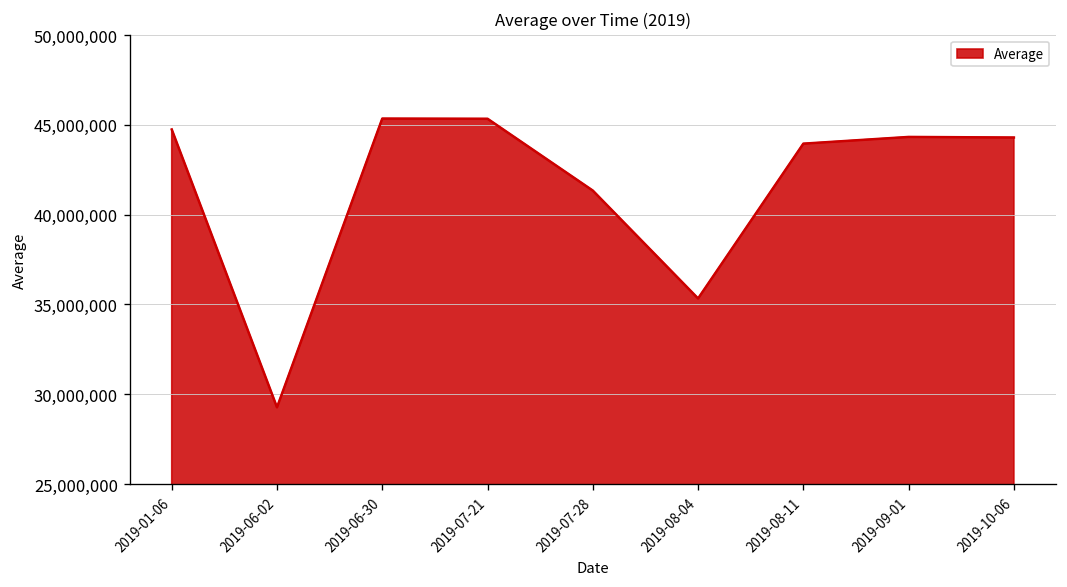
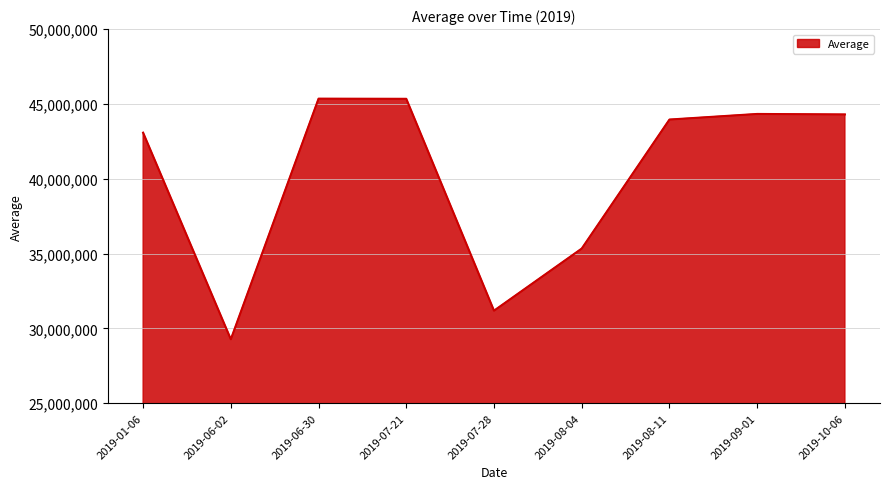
  {
-   "2019-01-06": "44,700,000",
+   "2019-01-06": "43,100,000",
    "2019-06-02": "29,300,000",
    "2019-06-30": "45,400,000",
    "2019-07-21": "45,300,000",
-   "2019-07-28": "41,300,000",
+   "2019-07-28": "31,200,000",
    "2019-08-04": "35,300,000",
    "2019-08-11": "44,000,000",
    "2019-09-01": "44,300,000",
    "2019-10-06": "44,300,000"
  }
